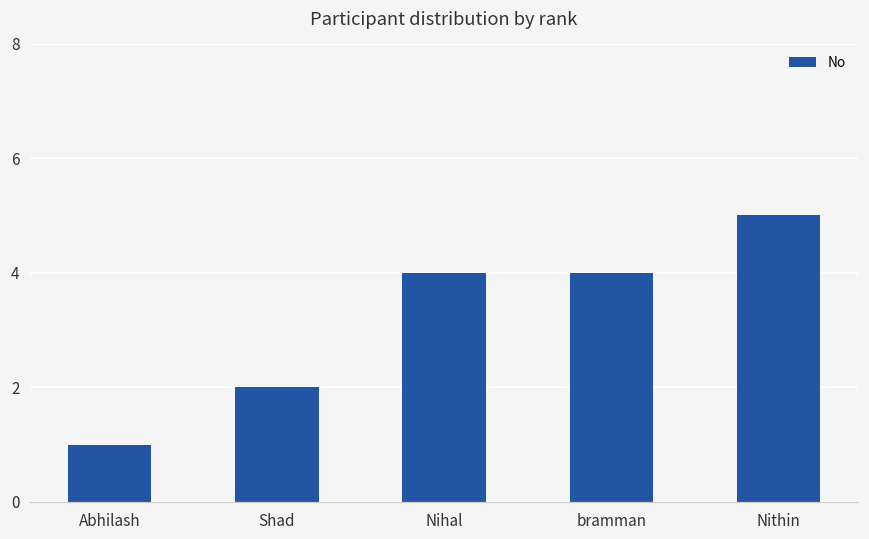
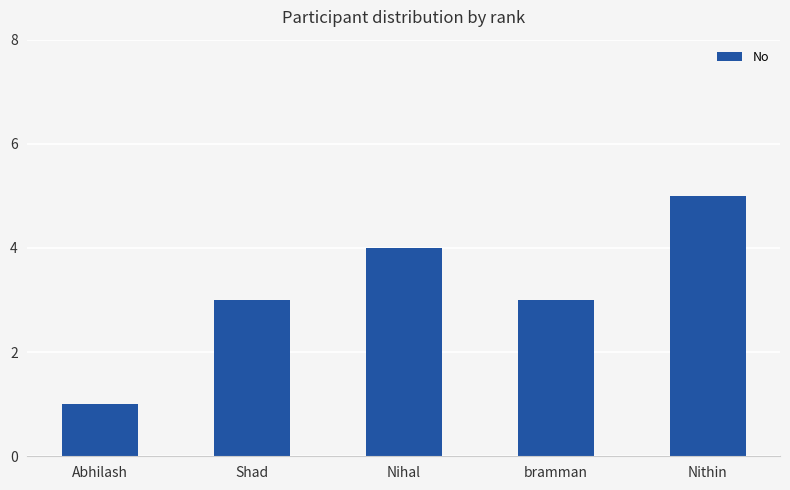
  {
    "Abhilash": 1,
-   "Shad": 2,
+   "Shad": 3,
    "Nihal": 4,
-   "bramman": 4,
+   "bramman": 3,
    "Nithin": 5
  }
